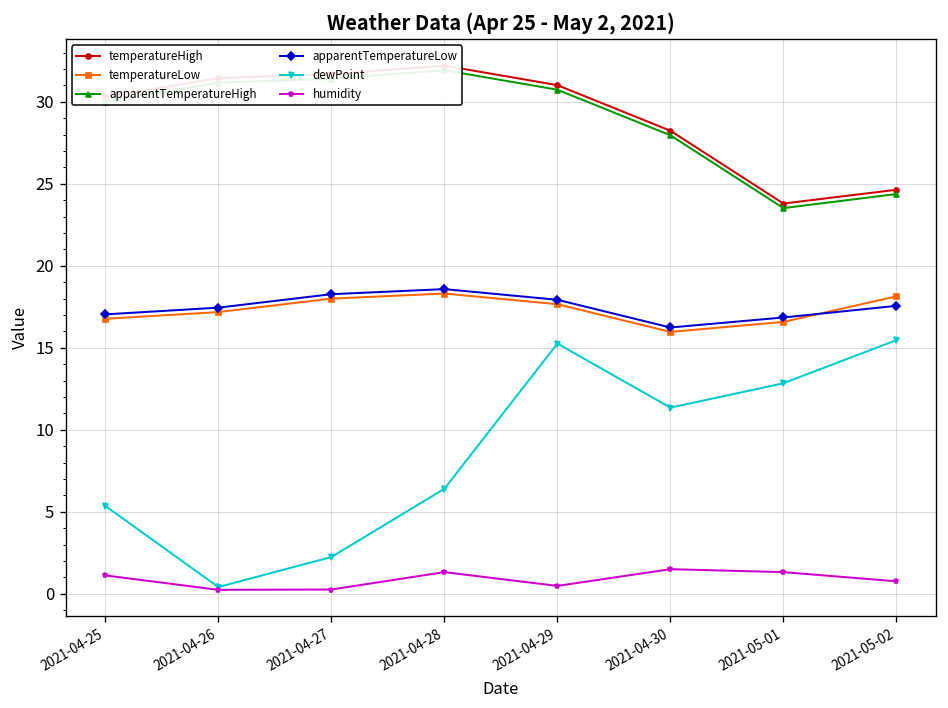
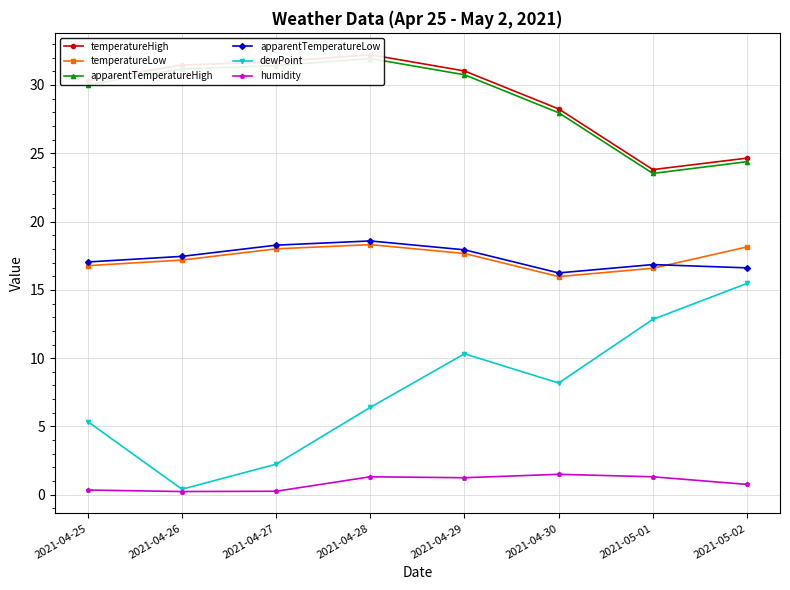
  {
    "temperatureHigh": {
      "2021-04-29": 31.0,
      "2021-04-30": 28.2,
      "2021-05-01": 23.8,
      "2021-05-02": 24.6
    },
    "temperatureLow": {
      "2021-04-25": 16.8,
      "2021-04-26": 17.2,
      "2021-04-27": 18.0,
      "2021-04-28": 18.3,
      "2021-04-29": 17.7,
      "2021-04-30": 16.0,
      "2021-05-01": 16.6,
      "2021-05-02": 18.1
    },
    "apparentTemperatureHigh": {
      "2021-04-29": 30.7,
      "2021-04-30": 28.0,
      "2021-05-01": 23.5,
      "2021-05-02": 24.4
    },
    "apparentTemperatureLow": {
      "2021-04-25": 17.0,
      "2021-04-26": 17.5,
      "2021-04-27": 18.3,
      "2021-04-28": 18.6,
      "2021-04-29": 17.9,
      "2021-04-30": 16.2,
      "2021-05-01": 16.9,
-     "2021-05-02": 17.6
+     "2021-05-02": 16.6
    },
    "dewPoint": {
      "2021-04-25": 5.4,
      "2021-04-27": 2.2,
      "2021-04-28": 6.4,
-     "2021-04-29": 15.3,
-     "2021-04-30": 11.4,
+     "2021-04-29": 10.3,
+     "2021-04-30": 8.2,
      "2021-05-01": 12.8,
      "2021-05-02": 15.5
    },
    "humidity": {
-     "2021-04-25": 1.1,
+     "2021-04-25": 0.4,
      "2021-04-27": 0.3,
      "2021-04-28": 1.3,
-     "2021-04-29": 0.5,
+     "2021-04-29": 1.3,
      "2021-04-30": 1.5,
      "2021-05-01": 1.3,
      "2021-05-02": 0.8
    }
  }
